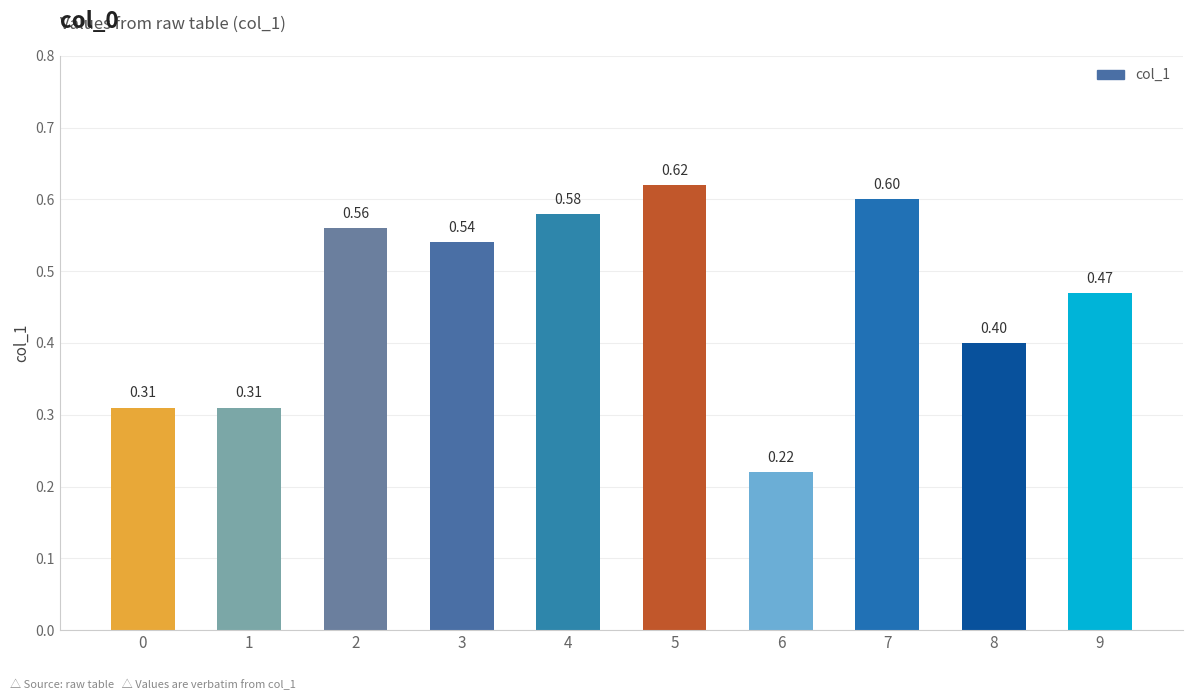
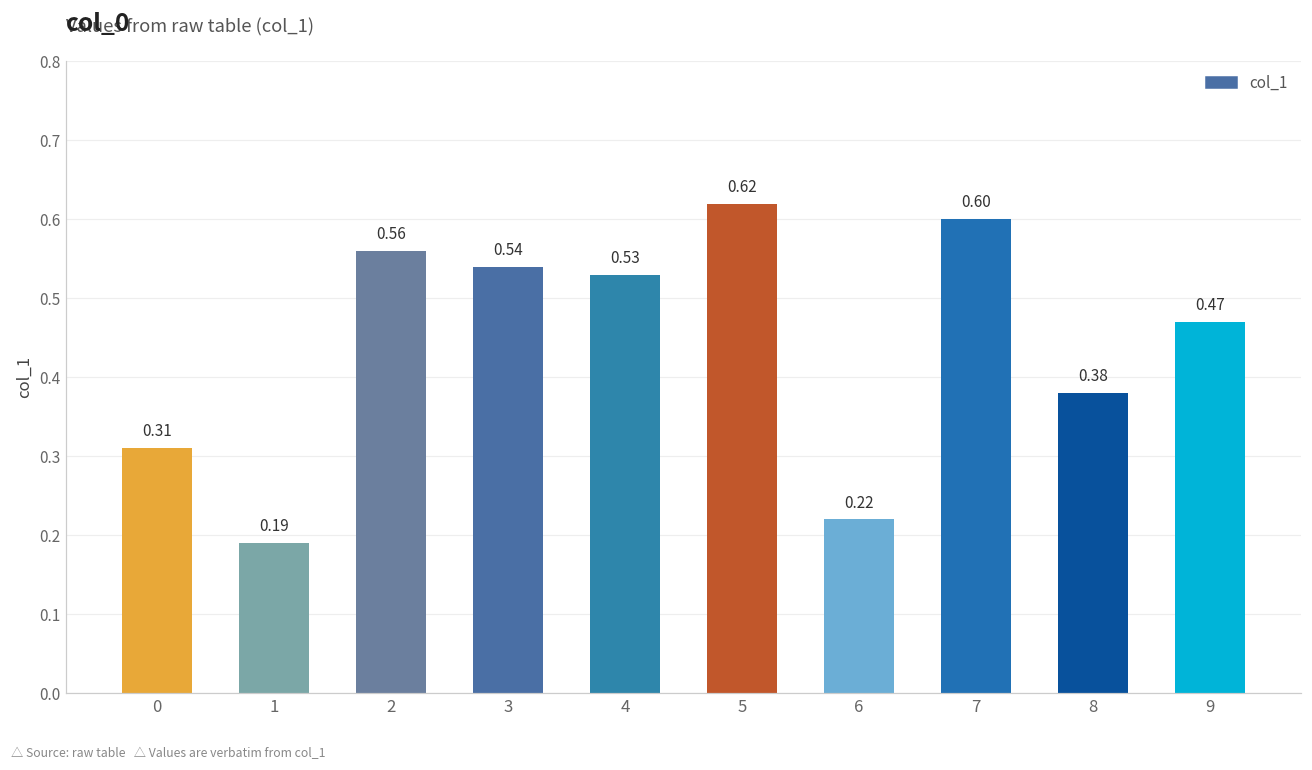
  {
    "0": 0.31,
-   "1": 0.31,
+   "1": 0.19,
    "2": 0.56,
    "3": 0.54,
-   "4": 0.58,
+   "4": 0.53,
    "5": 0.62,
    "6": 0.22,
    "7": 0.60,
-   "8": 0.40,
+   "8": 0.38,
    "9": 0.47
  }
